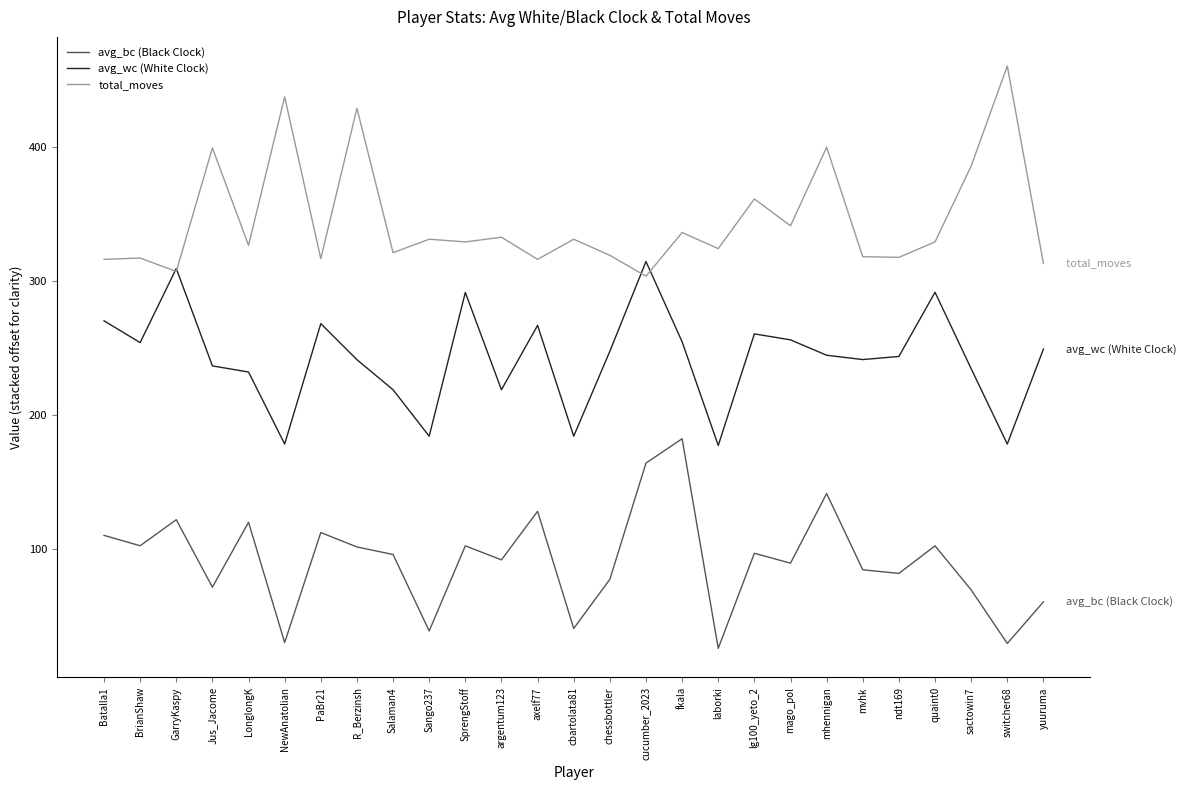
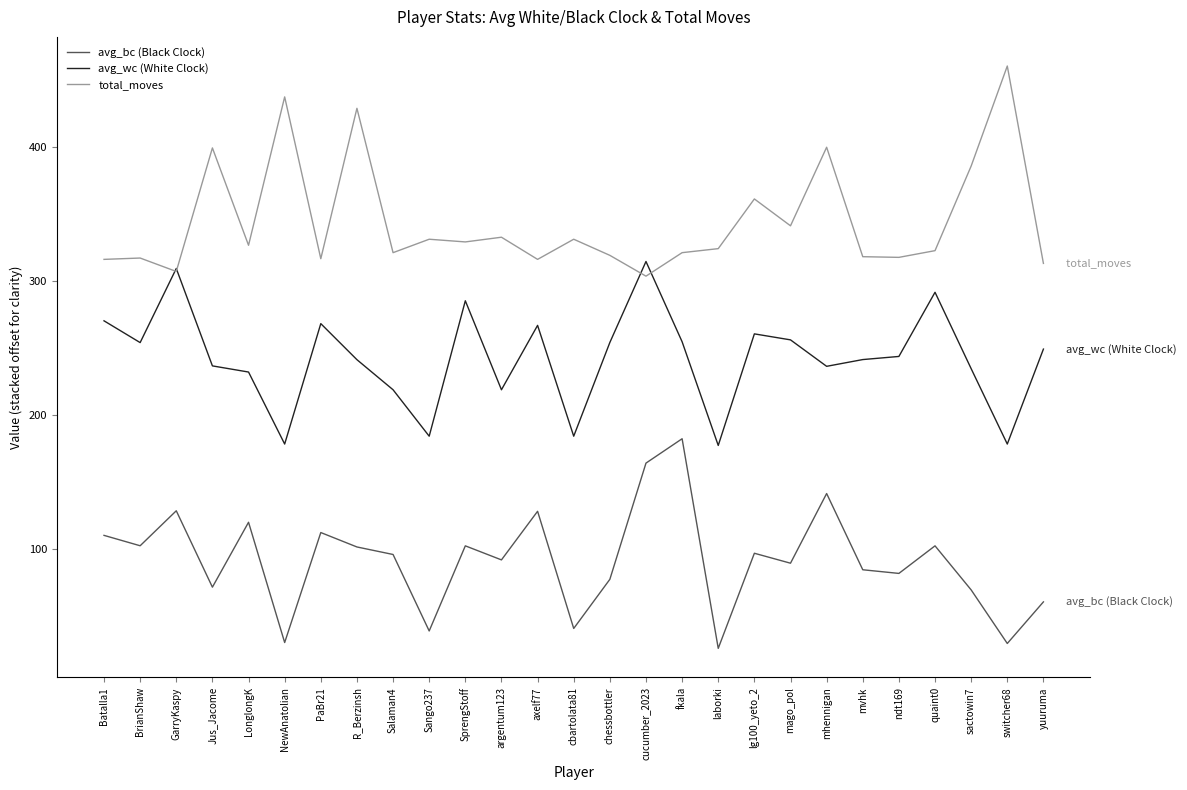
  {
    "avg_bc (Black Clock)": {
      "Batalla1": 110,
      "BrianShaw": 103,
-     "GarryKaspy": 122,
+     "GarryKaspy": 129,
      "Jus_Jacome": 72,
      "LonglongK": 120,
      "NewAnatolian": 31,
      "PaBr21": 113,
      "R_Berzinsh": 102,
      "Salaman4": 96,
      "Sango237": 39,
      "SprengStoff": 103,
      "argentum123": 92,
      "axelf77": 128,
      "cbartolata81": 41,
      "chessbottler": 78,
      "cucumber_2023": 164,
      "fkala": 182,
      "laborki": 26,
      "lg100_yeto_2": 97,
      "mago_pol": 90,
      "mhennigan": 142,
      "mvhk": 85,
      "ndt169": 82,
      "quaint0": 103,
      "sactowin7": 70,
      "switcher68": 30,
      "yuuruma": 61
    },
    "avg_wc (White Clock)": {
      "Batalla1": 270,
      "BrianShaw": 254,
      "GarryKaspy": 309,
      "Jus_Jacome": 237,
      "LonglongK": 232,
      "NewAnatolian": 178,
      "PaBr21": 268,
      "R_Berzinsh": 241,
      "Salaman4": 219,
      "Sango237": 184,
-     "SprengStoff": 291,
+     "SprengStoff": 285,
      "argentum123": 219,
      "axelf77": 267,
      "cbartolata81": 184,
-     "chessbottler": 248,
+     "chessbottler": 254,
      "cucumber_2023": 314,
      "fkala": 255,
      "laborki": 177,
      "lg100_yeto_2": 261,
      "mago_pol": 256,
-     "mhennigan": 245,
+     "mhennigan": 236,
      "mvhk": 241,
      "ndt169": 244,
      "quaint0": 292,
      "sactowin7": 235,
      "switcher68": 178,
      "yuuruma": 249
    },
    "total_moves": {
      "Batalla1": 316,
      "BrianShaw": 317,
      "GarryKaspy": 307,
      "Jus_Jacome": 399,
      "LonglongK": 327,
      "NewAnatolian": 437,
      "PaBr21": 317,
      "R_Berzinsh": 429,
      "Salaman4": 321,
      "Sango237": 331,
      "SprengStoff": 329,
      "argentum123": 333,
      "axelf77": 316,
      "cbartolata81": 331,
      "chessbottler": 319,
      "cucumber_2023": 304,
-     "fkala": 336,
+     "fkala": 321,
      "laborki": 324,
      "lg100_yeto_2": 361,
      "mago_pol": 341,
      "mhennigan": 400,
      "mvhk": 318,
      "ndt169": 318,
-     "quaint0": 329,
+     "quaint0": 323,
      "sactowin7": 386,
      "switcher68": 460,
      "yuuruma": 313
    }
  }
